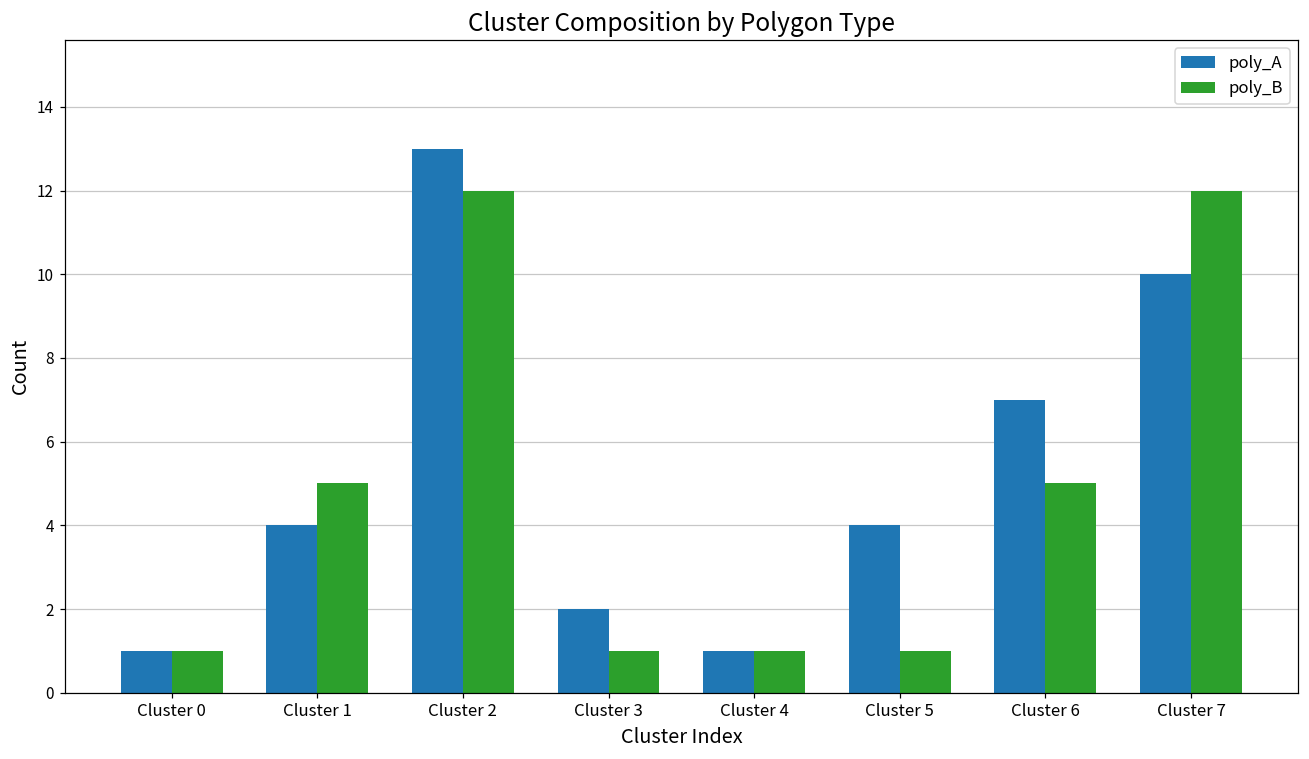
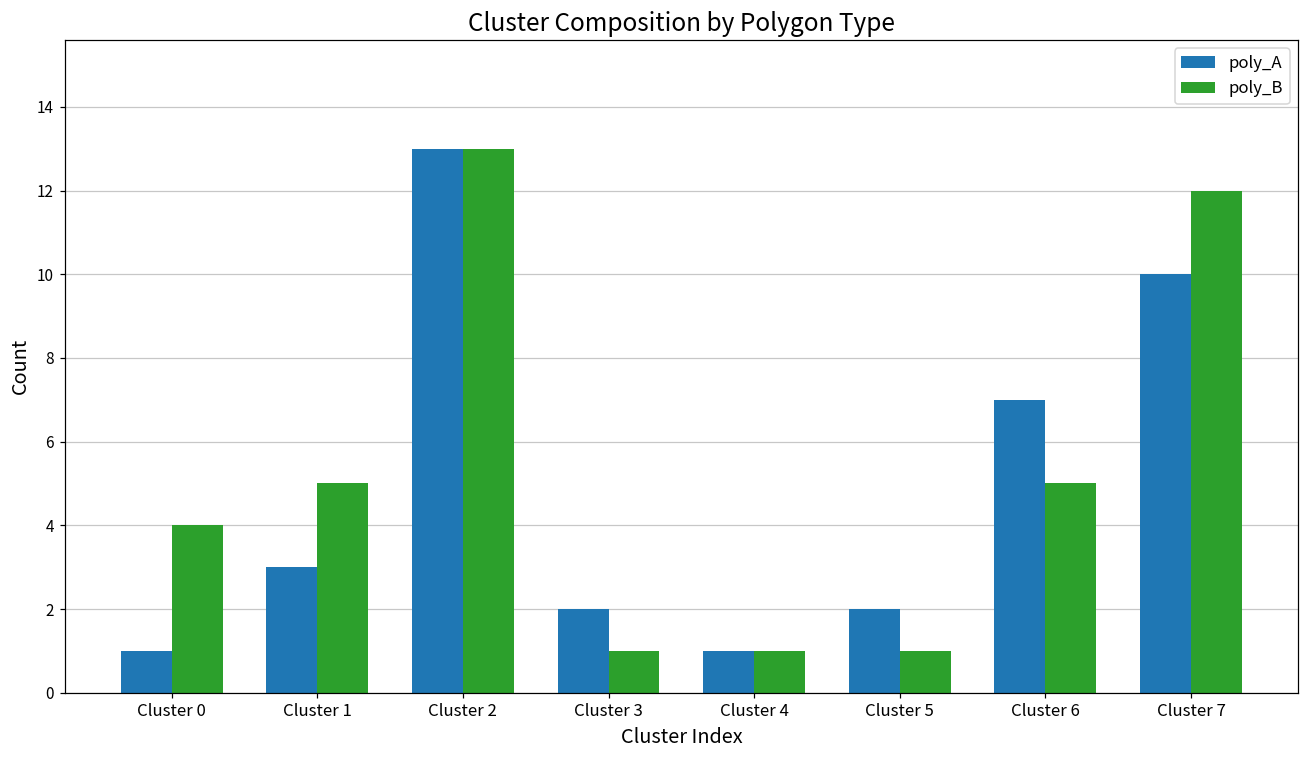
  {
    "poly_A": {
      "Cluster 0": 1,
-     "Cluster 1": 4,
+     "Cluster 1": 3,
      "Cluster 2": 13,
      "Cluster 3": 2,
      "Cluster 4": 1,
-     "Cluster 5": 4,
+     "Cluster 5": 2,
      "Cluster 6": 7,
      "Cluster 7": 10
    },
    "poly_B": {
-     "Cluster 0": 1,
+     "Cluster 0": 4,
      "Cluster 1": 5,
-     "Cluster 2": 12,
+     "Cluster 2": 13,
      "Cluster 3": 1,
      "Cluster 4": 1,
      "Cluster 5": 1,
      "Cluster 6": 5,
      "Cluster 7": 12
    }
  }
